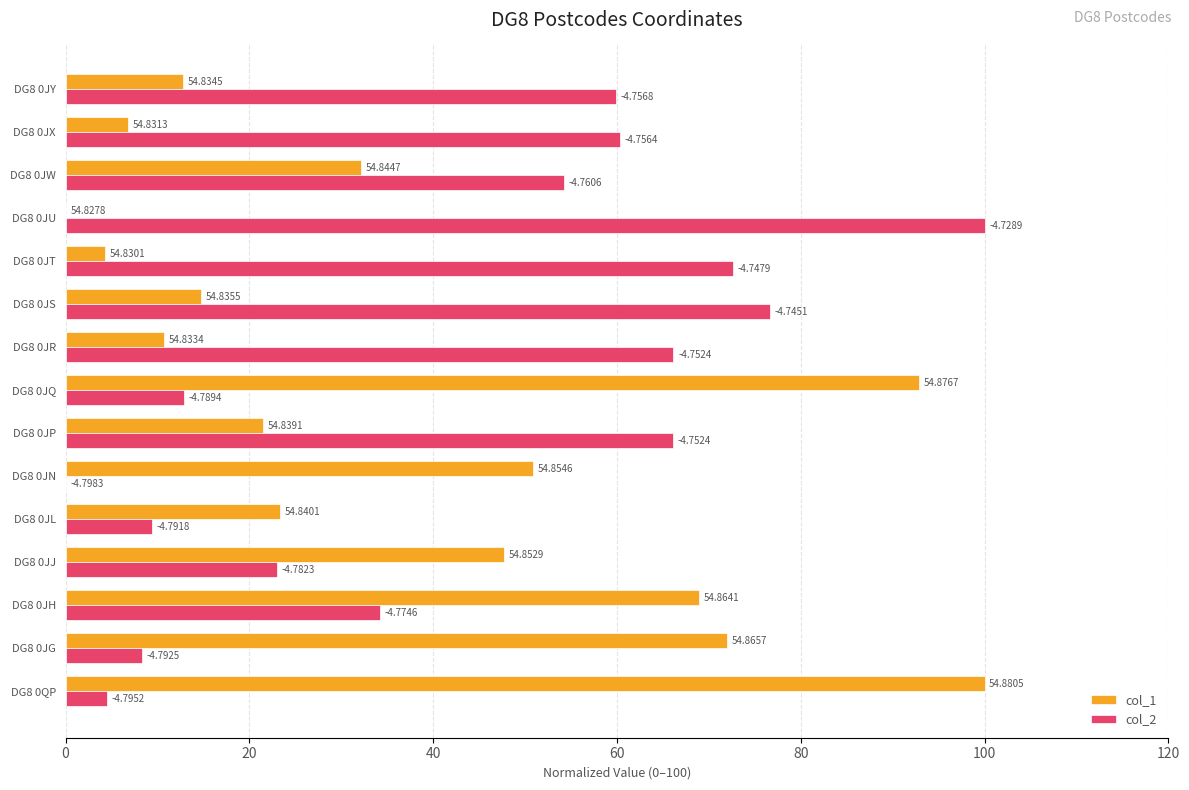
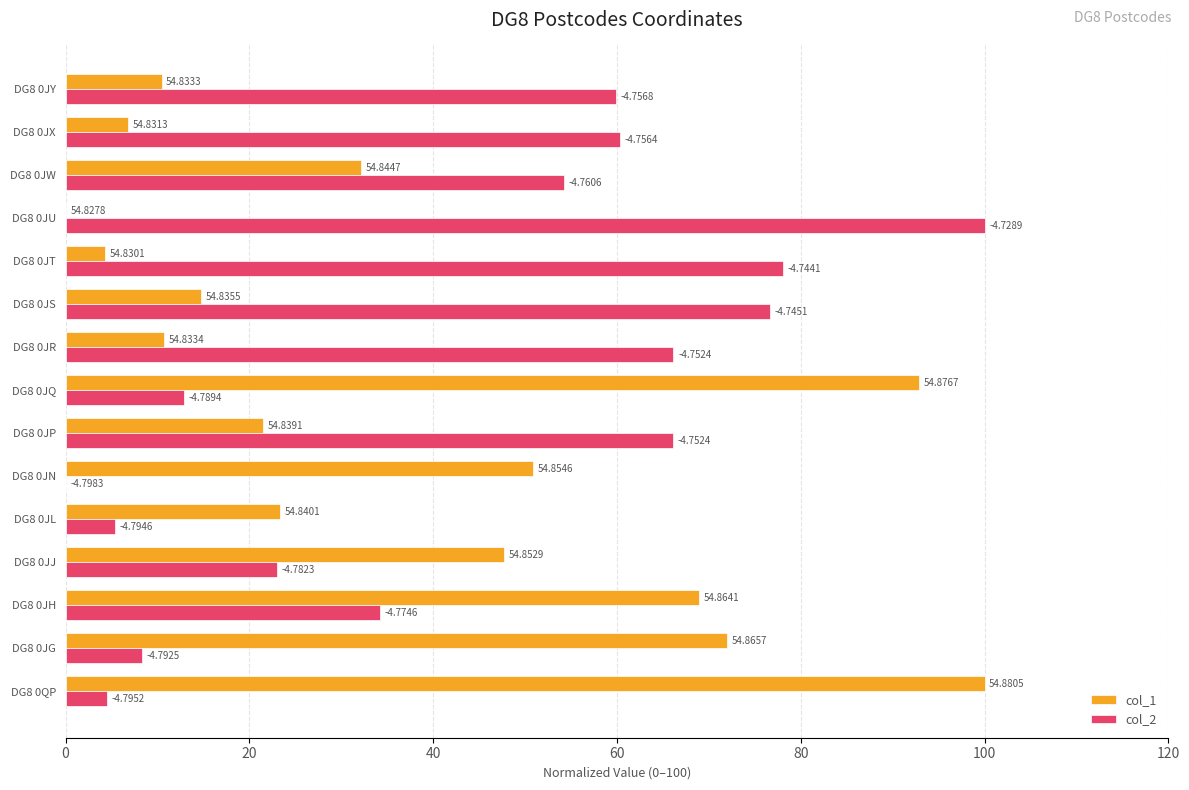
  {
    "col_1": {
-     "DG8 0JY": 54.8345
+     "DG8 0JY": 54.8333
    },
    "col_2": {
-     "DG8 0JT": -4.7479,
-     "DG8 0JL": -4.7918
+     "DG8 0JT": -4.7441,
+     "DG8 0JL": -4.7946
    }
  }
